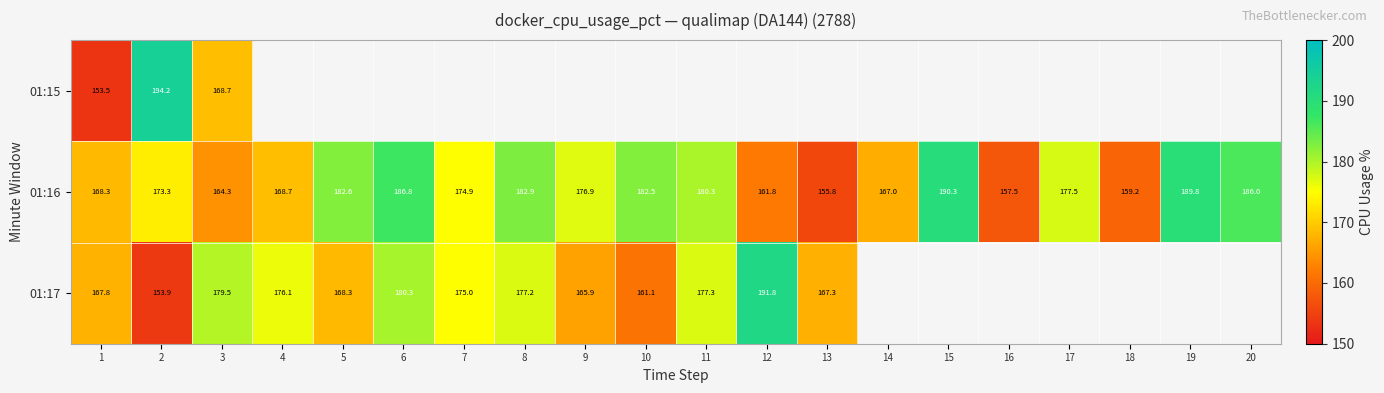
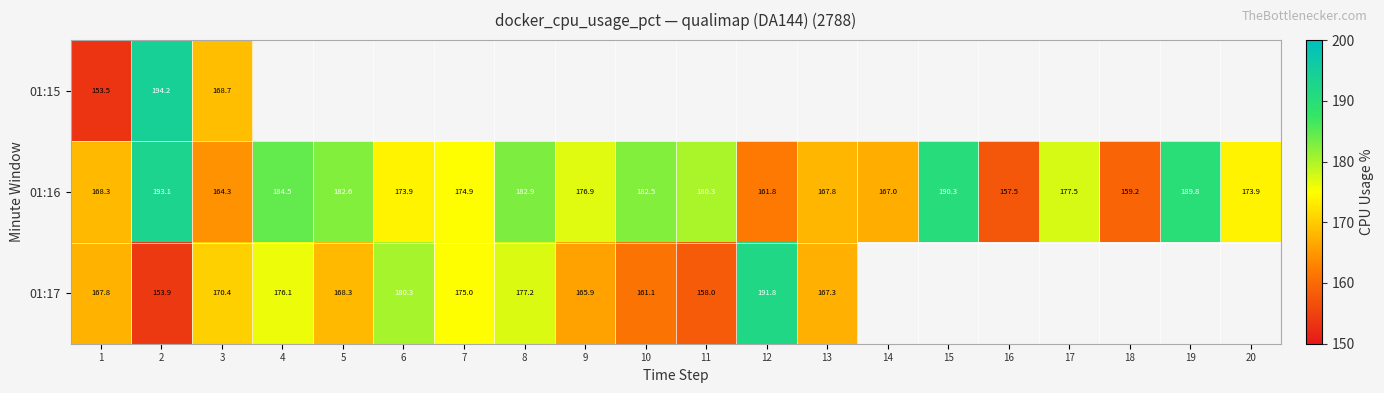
  {
    "01:15": {
      "1": 153.5,
      "2": 194.2,
      "3": 168.7
    },
    "01:16": {
      "1": 168.3,
-     "2": 173.3,
+     "2": 193.1,
      "3": 164.3,
-     "4": 168.7,
+     "4": 184.5,
      "5": 182.6,
-     "6": 186.8,
+     "6": 173.9,
      "7": 174.9,
      "8": 182.9,
      "9": 176.9,
      "10": 182.5,
      "11": 180.3,
      "12": 161.8,
-     "13": 155.8,
+     "13": 167.8,
      "14": 167.0,
      "15": 190.3,
      "16": 157.5,
      "17": 177.5,
      "18": 159.2,
      "19": 189.8,
-     "20": 186.0
+     "20": 173.9
    },
    "01:17": {
      "1": 167.8,
      "2": 153.9,
-     "3": 179.5,
+     "3": 170.4,
      "4": 176.1,
      "5": 168.3,
      "6": 180.3,
      "7": 175.0,
      "8": 177.2,
      "9": 165.9,
      "10": 161.1,
-     "11": 177.3,
+     "11": 158.0,
      "12": 191.8,
      "13": 167.3
    }
  }
